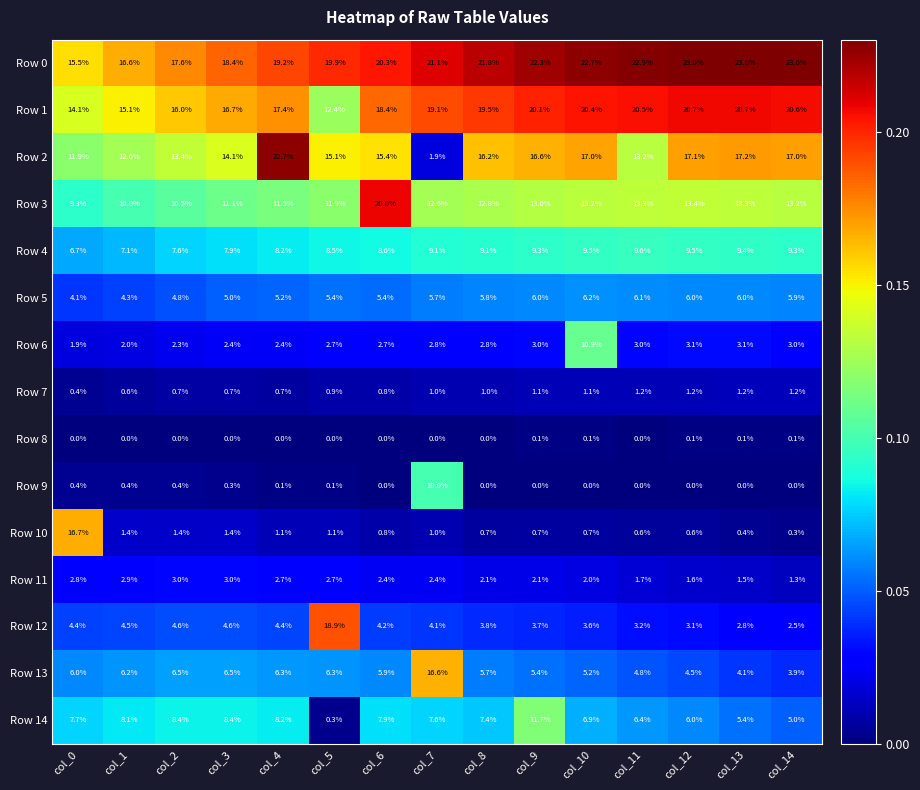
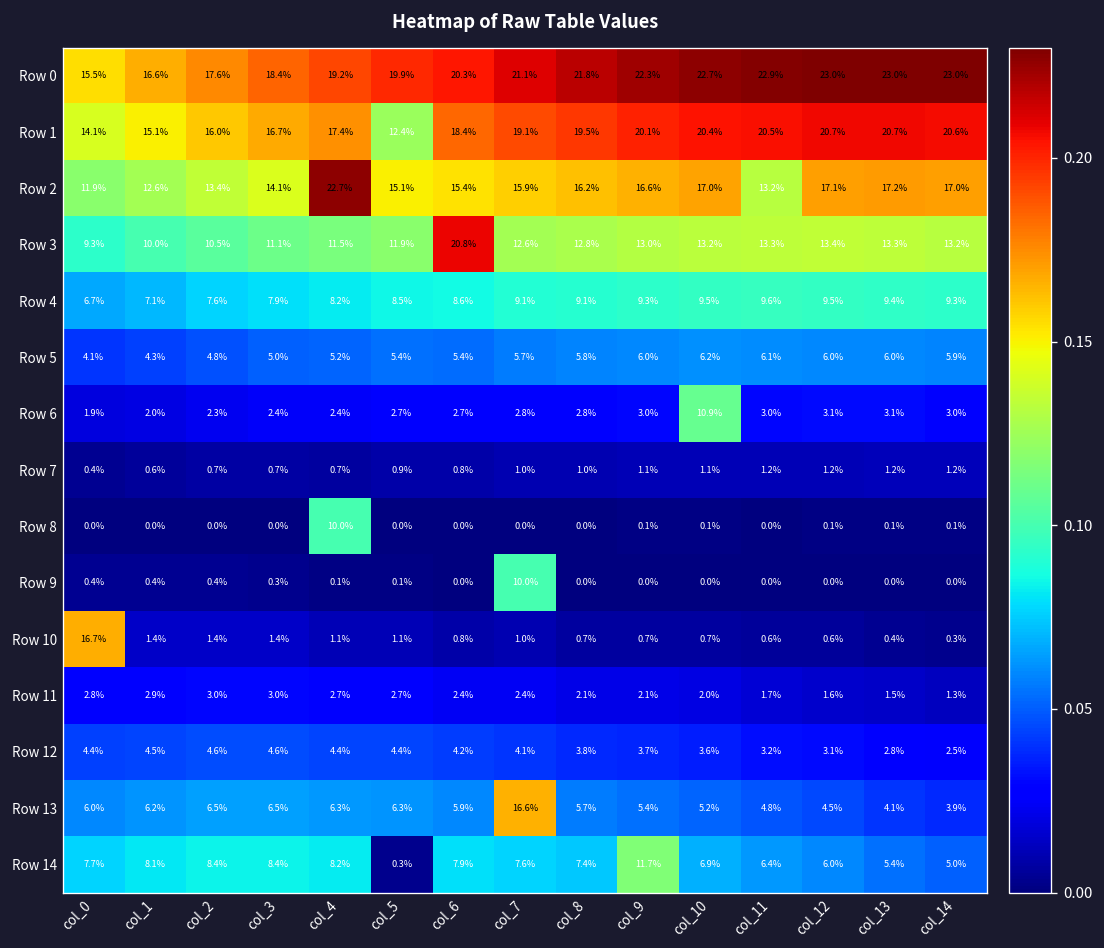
  {
    "Row 2": {
      "col_0": "11.9%",
      "col_1": "12.6%",
      "col_2": "13.4%",
      "col_3": "14.1%",
      "col_4": "22.7%",
      "col_5": "15.1%",
      "col_6": "15.4%",
-     "col_7": "1.9%",
+     "col_7": "15.9%",
      "col_8": "16.2%",
      "col_9": "16.6%",
      "col_10": "17.0%",
      "col_11": "13.2%",
      "col_12": "17.1%",
      "col_13": "17.2%",
      "col_14": "17.0%"
    },
    "Row 8": {
      "col_0": "0.0%",
      "col_1": "0.0%",
      "col_2": "0.0%",
      "col_3": "0.0%",
-     "col_4": "0.0%",
+     "col_4": "10.0%",
      "col_5": "0.0%",
      "col_6": "0.0%",
      "col_7": "0.0%",
      "col_8": "0.0%",
      "col_9": "0.1%",
      "col_10": "0.1%",
      "col_11": "0.0%",
      "col_12": "0.1%",
      "col_13": "0.1%",
      "col_14": "0.1%"
    },
    "Row 12": {
      "col_0": "4.4%",
      "col_1": "4.5%",
      "col_2": "4.6%",
      "col_3": "4.6%",
      "col_4": "4.4%",
-     "col_5": "18.9%",
+     "col_5": "4.4%",
      "col_6": "4.2%",
      "col_7": "4.1%",
      "col_8": "3.8%",
      "col_9": "3.7%",
      "col_10": "3.6%",
      "col_11": "3.2%",
      "col_12": "3.1%",
      "col_13": "2.8%",
      "col_14": "2.5%"
    }
  }
